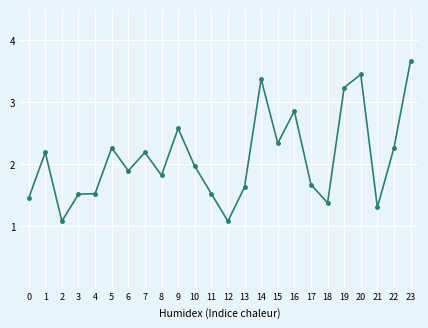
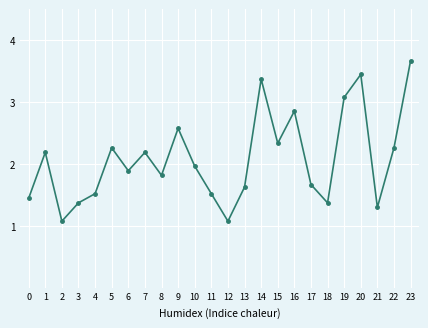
  {
    "0": 1.4,
    "1": 2.2,
    "2": 1.1,
-   "3": 1.5,
+   "3": 1.4,
    "4": 1.5,
    "5": 2.3,
    "6": 1.9,
    "7": 2.2,
    "8": 1.8,
    "9": 2.6,
    "10": 2.0,
    "11": 1.5,
    "12": 1.1,
    "13": 1.6,
    "14": 3.4,
    "15": 2.3,
    "16": 2.9,
    "17": 1.7,
    "18": 1.4,
-   "19": 3.2,
+   "19": 3.1,
    "20": 3.4,
    "21": 1.3,
    "22": 2.3,
    "23": 3.7
  }
